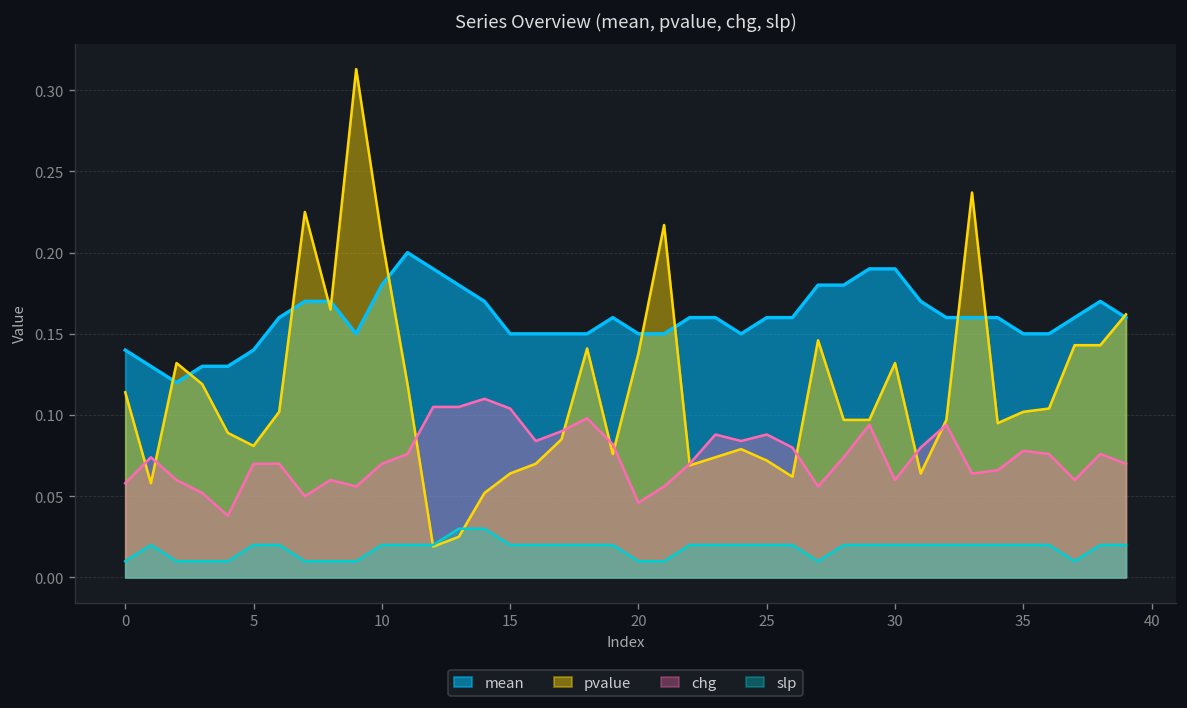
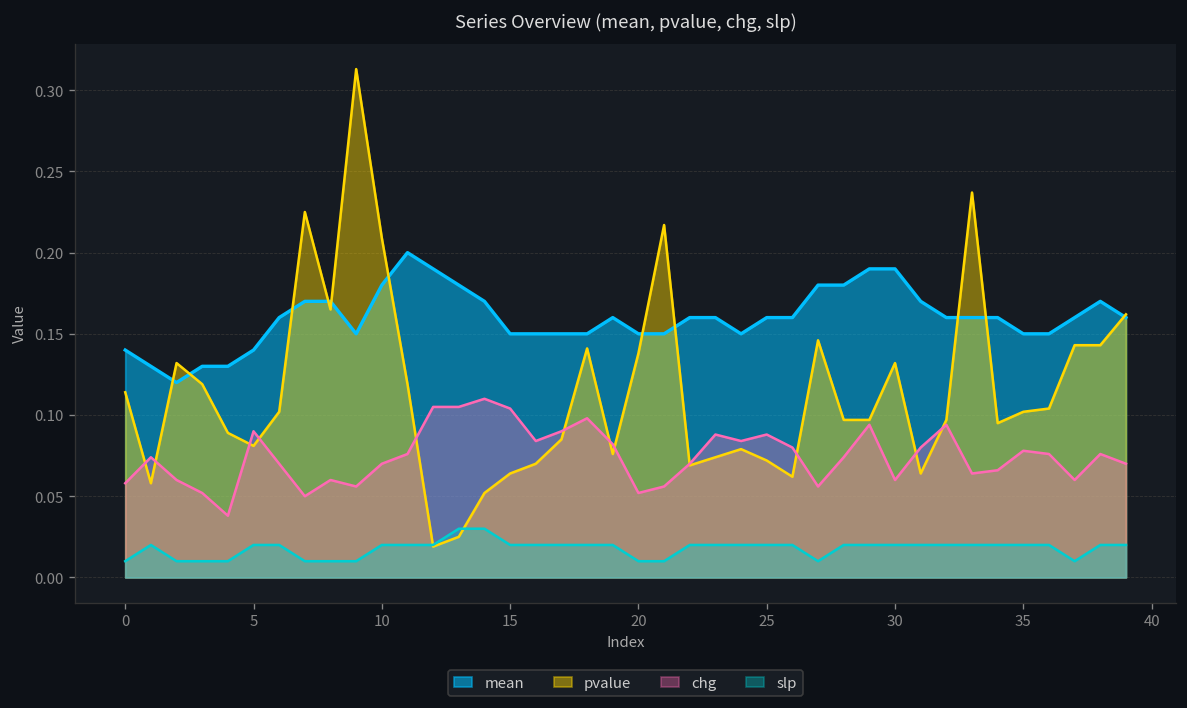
  {
    "pvalue": {
      "0": 0.114,
      "5": 0.081,
      "10": 0.209,
      "15": 0.064,
      "20": 0.138,
      "25": 0.072,
      "30": 0.132,
      "35": 0.102
    },
    "chg": {
      "0": 0.058,
-     "5": 0.070,
+     "5": 0.090,
      "10": 0.070,
      "15": 0.104,
-     "20": 0.046,
+     "20": 0.052,
      "25": 0.088,
      "30": 0.060,
      "35": 0.078
    }
  }
